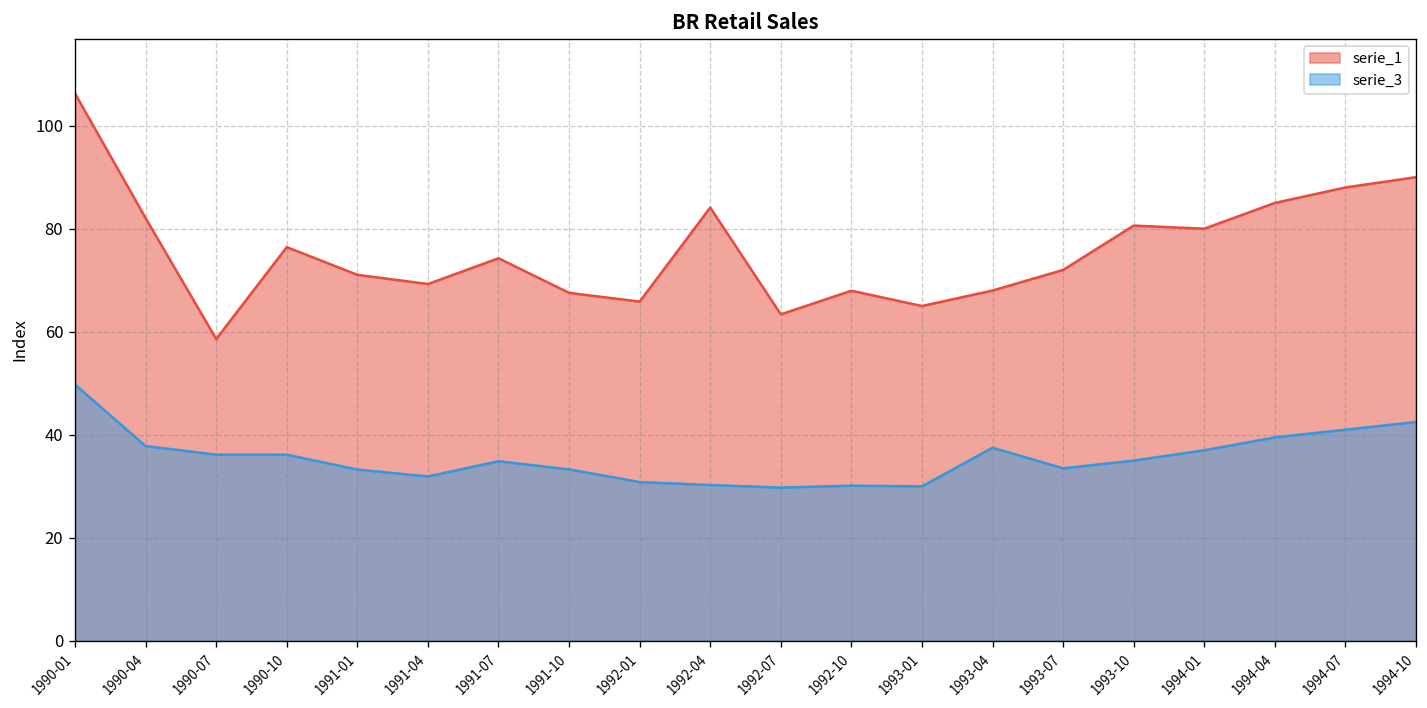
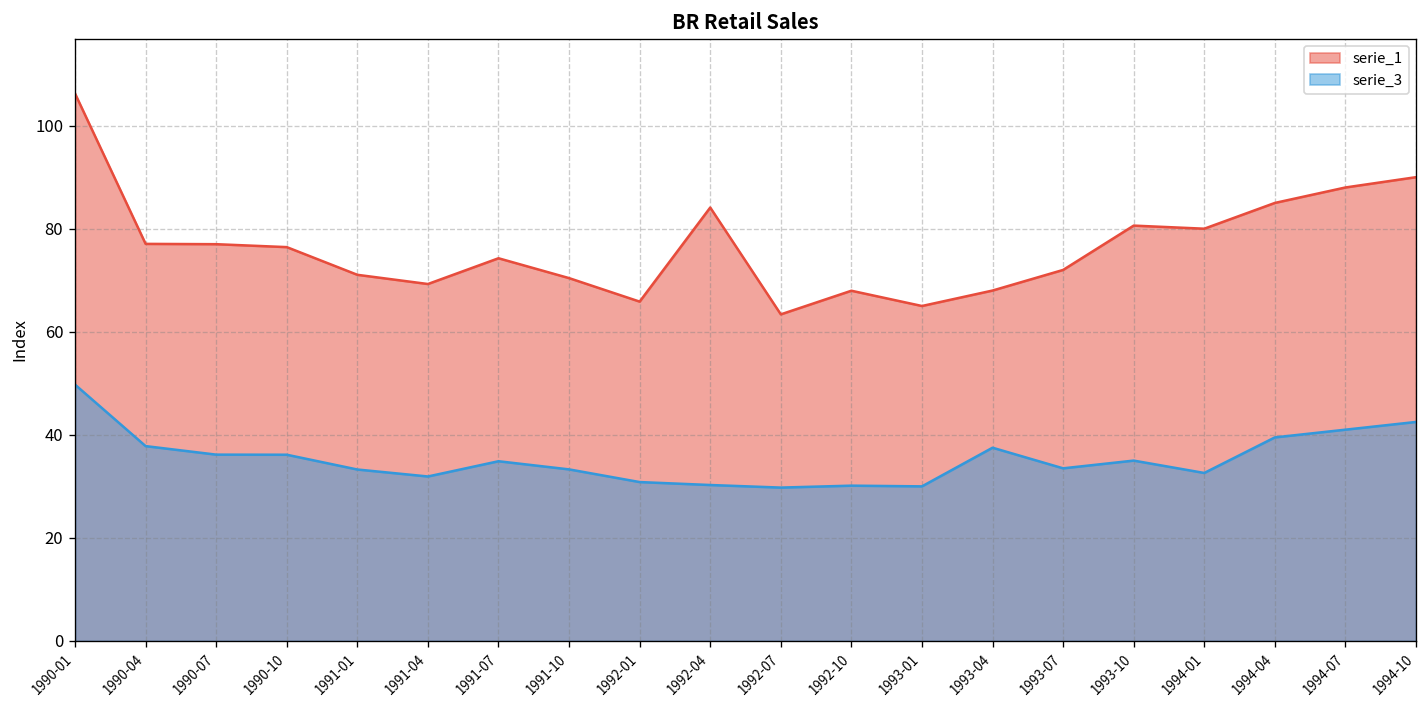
  {
    "serie_1": {
      "1990-01": 106,
-     "1990-04": 82,
-     "1990-07": 59,
+     "1990-04": 77,
+     "1990-07": 77,
      "1990-10": 76,
      "1991-01": 71,
      "1991-04": 69,
      "1991-07": 74,
-     "1991-10": 68,
+     "1991-10": 70,
      "1992-01": 66,
      "1992-04": 84,
      "1992-07": 63,
      "1992-10": 68,
      "1993-01": 65,
      "1993-04": 68,
      "1993-07": 72,
      "1993-10": 81,
      "1994-01": 80,
      "1994-04": 85,
      "1994-07": 88,
      "1994-10": 90
    },
    "serie_3": {
      "1990-01": 50,
      "1990-04": 38,
      "1990-07": 36,
      "1990-10": 36,
      "1991-01": 33,
      "1991-04": 32,
      "1991-07": 35,
      "1991-10": 33,
      "1992-01": 31,
      "1992-04": 30,
      "1992-07": 30,
      "1992-10": 30,
      "1993-01": 30,
      "1993-04": 38,
      "1993-07": 34,
      "1993-10": 35,
-     "1994-01": 37,
+     "1994-01": 33,
      "1994-04": 40,
      "1994-07": 41,
      "1994-10": 43
    }
  }
